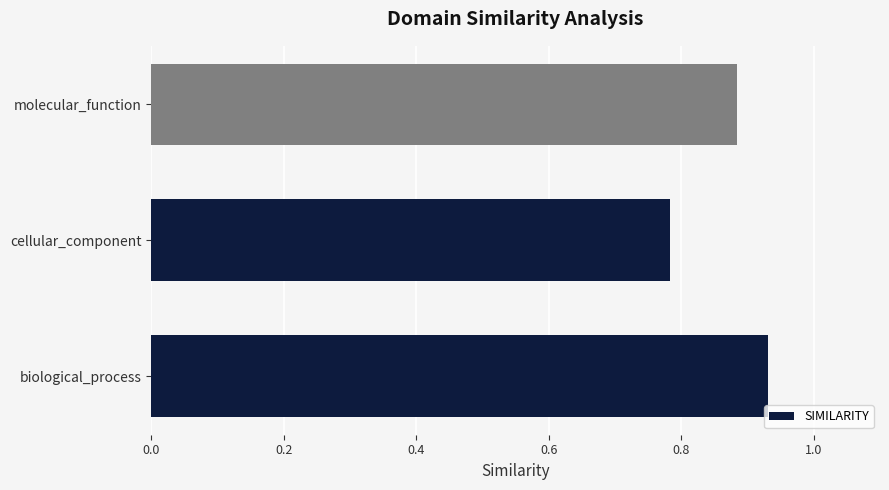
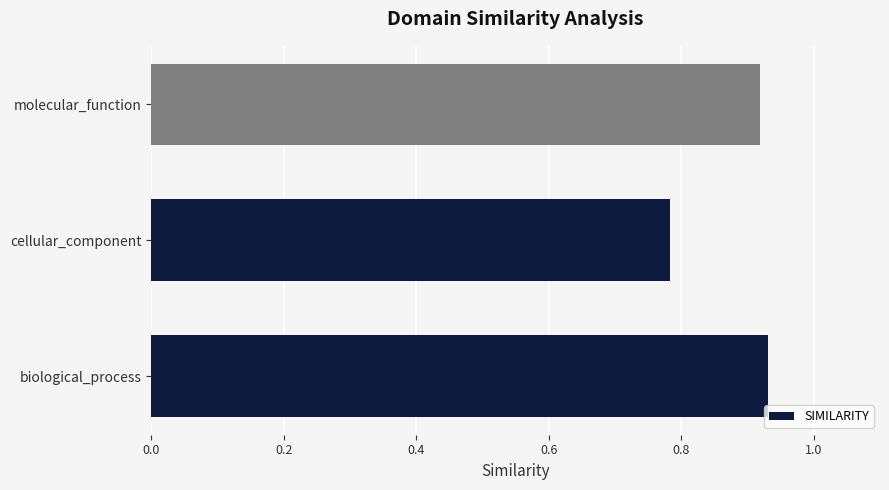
  {
-   "molecular_function": 0.88,
+   "molecular_function": 0.92,
    "cellular_component": 0.78,
    "biological_process": 0.93
  }
